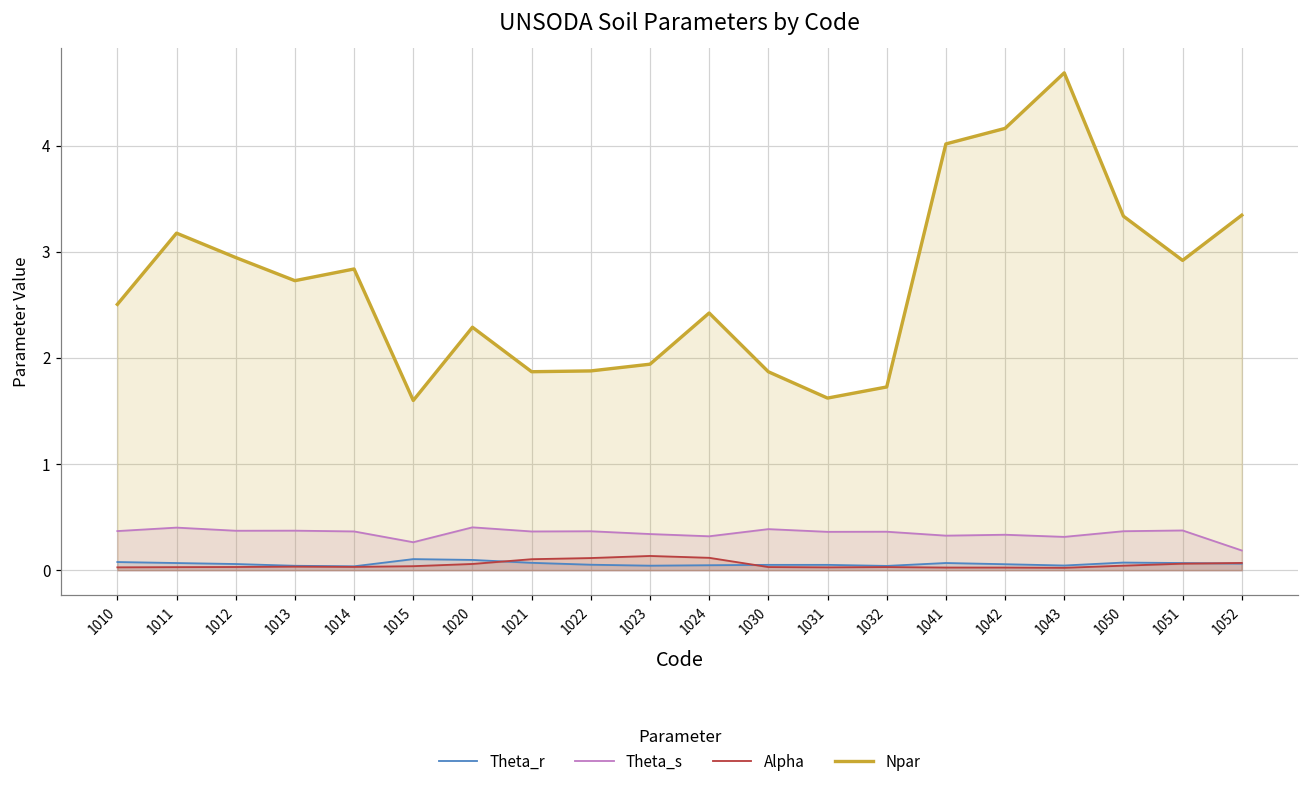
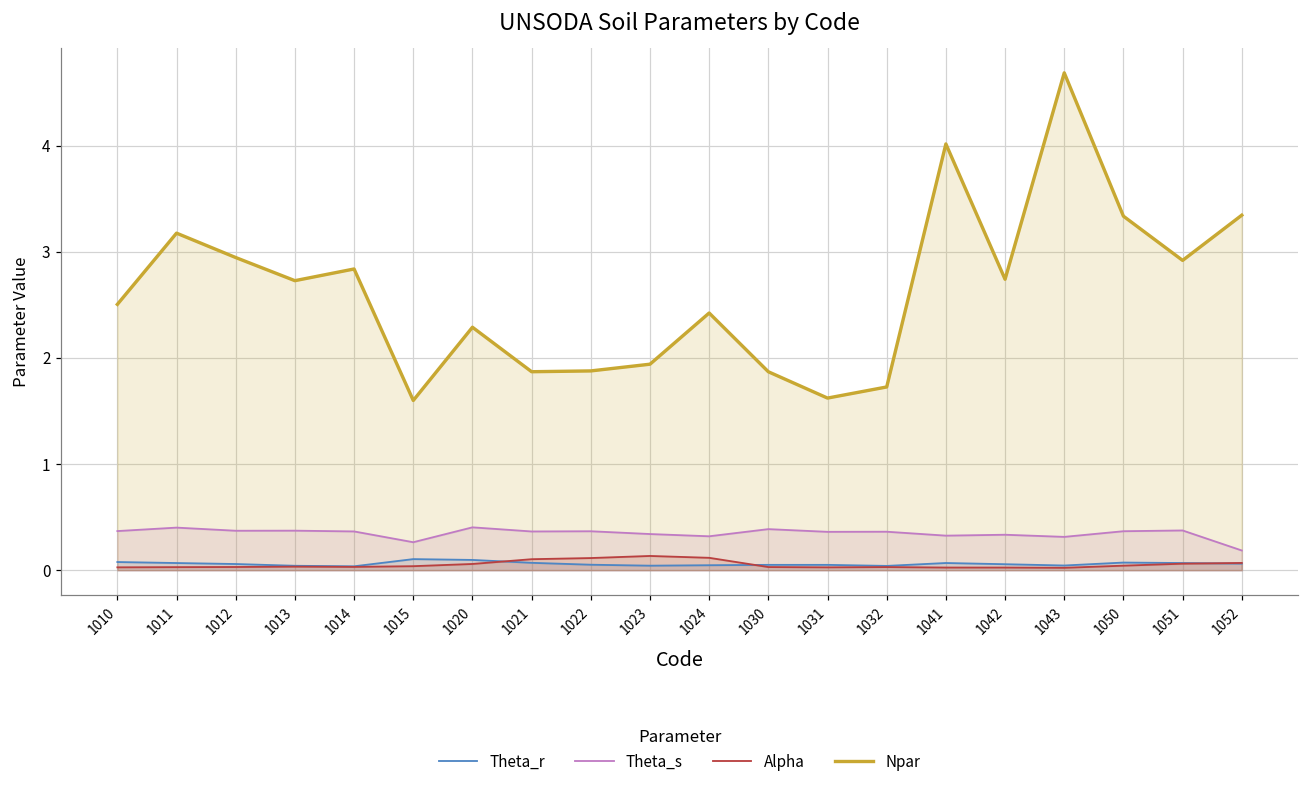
  {
    "Theta_r": {
      "1010": 0.1,
      "1011": 0.1,
      "1012": 0.1,
      "1015": 0.1,
      "1020": 0.1,
      "1021": 0.1,
      "1022": 0.1,
      "1023": 0.0,
      "1024": 0.0,
      "1041": 0.1,
      "1042": 0.1,
      "1050": 0.1
    },
    "Theta_s": {
      "1010": 0.4,
      "1011": 0.4,
      "1012": 0.4,
      "1013": 0.4,
      "1014": 0.4,
      "1015": 0.3,
      "1020": 0.4,
      "1021": 0.4,
      "1022": 0.4,
      "1023": 0.3,
      "1024": 0.3,
      "1030": 0.4,
      "1031": 0.4,
      "1032": 0.4,
      "1041": 0.3,
      "1042": 0.3,
      "1043": 0.3,
      "1050": 0.4,
      "1051": 0.4,
      "1052": 0.2
    },
    "Alpha": {
      "1010": 0.0,
      "1011": 0.0,
      "1012": 0.0,
      "1015": 0.0,
      "1020": 0.1,
      "1021": 0.1,
      "1022": 0.1,
      "1023": 0.1,
      "1024": 0.1,
      "1041": 0.0,
      "1042": 0.0,
      "1050": 0.0
    },
    "Npar": {
      "1010": 2.5,
      "1011": 3.2,
      "1012": 2.9,
      "1013": 2.7,
      "1014": 2.8,
      "1015": 1.6,
      "1020": 2.3,
      "1021": 1.9,
      "1022": 1.9,
      "1023": 1.9,
      "1024": 2.4,
      "1030": 1.9,
      "1031": 1.6,
      "1032": 1.7,
      "1041": 4.0,
-     "1042": 4.2,
+     "1042": 2.7,
      "1043": 4.7,
      "1050": 3.3,
      "1051": 2.9,
      "1052": 3.3
    }
  }
